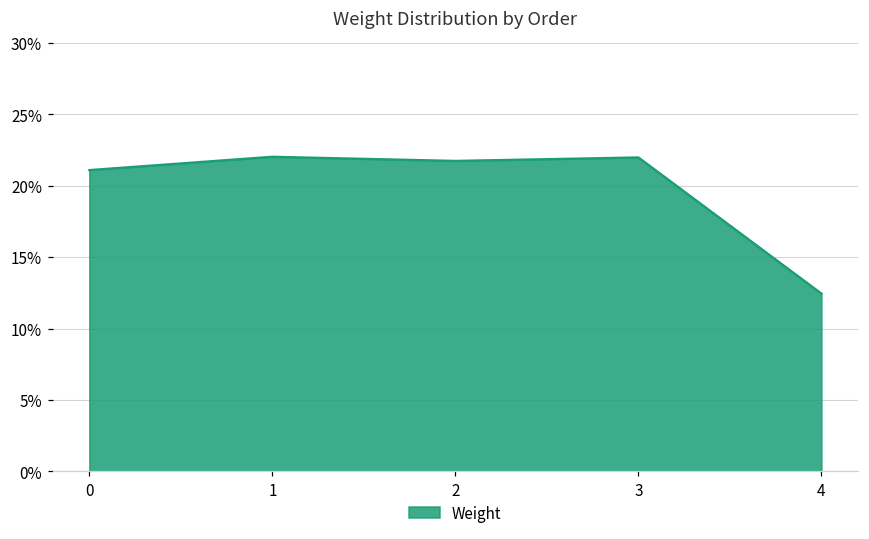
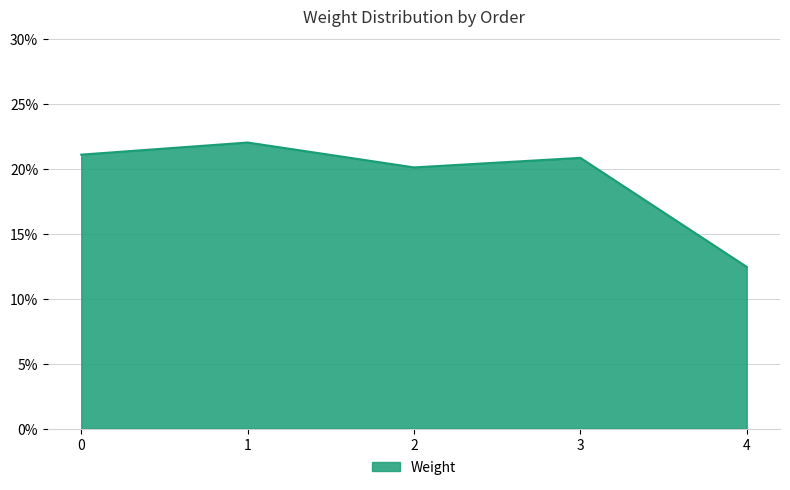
  {
    "0": "21.1%",
    "1": "22.0%",
-   "2": "21.7%",
-   "3": "22.0%",
+   "2": "20.1%",
+   "3": "20.8%",
    "4": "12.4%"
  }
